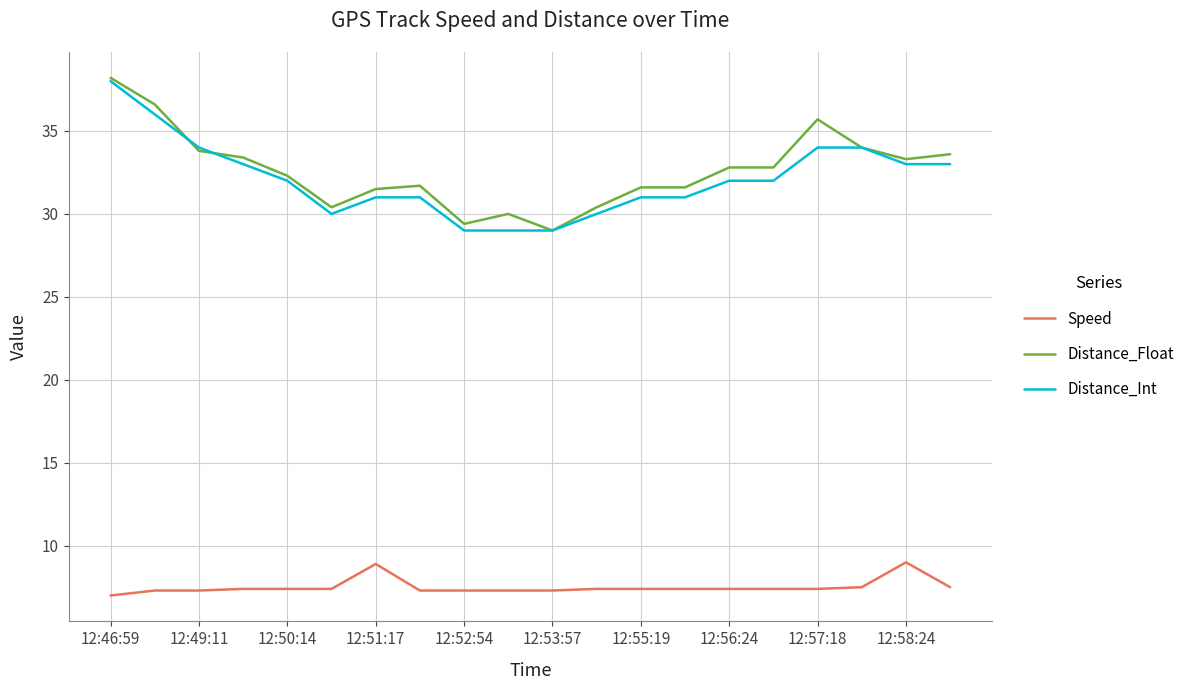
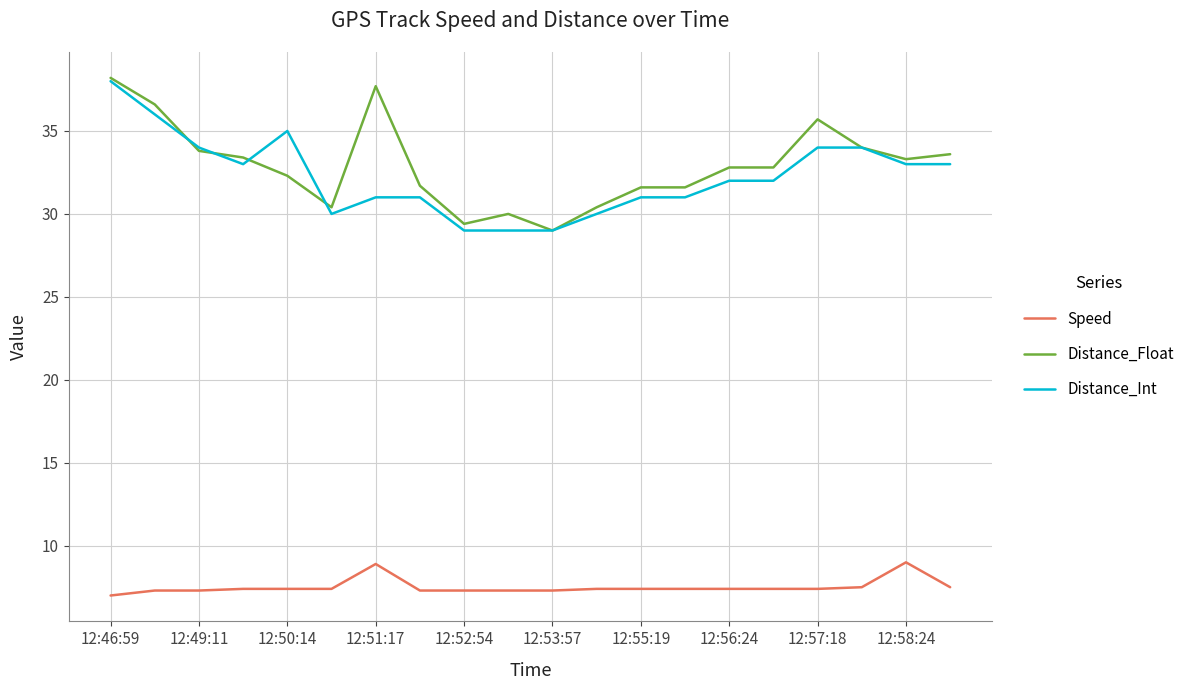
  {
    "Speed": {
      "12:46:59": 7.0,
      "12:49:11": 7.3,
      "12:50:14": 7.4,
      "12:51:17": 8.9,
      "12:52:54": 7.3,
      "12:53:57": 7.3,
      "12:55:19": 7.4,
      "12:56:24": 7.4,
      "12:57:18": 7.4,
      "12:58:24": 9.0
    },
    "Distance_Float": {
      "12:46:59": 38.2,
      "12:49:11": 33.8,
      "12:50:14": 32.3,
-     "12:51:17": 31.5,
+     "12:51:17": 37.7,
      "12:52:54": 29.4,
      "12:55:19": 31.6,
      "12:56:24": 32.8,
      "12:57:18": 35.7,
      "12:58:24": 33.3
    },
    "Distance_Int": {
      "12:46:59": 38,
      "12:49:11": 34,
-     "12:50:14": 32,
+     "12:50:14": 35,
      "12:51:17": 31,
      "12:52:54": 29,
      "12:55:19": 31,
      "12:56:24": 32,
      "12:57:18": 34,
      "12:58:24": 33
    }
  }
